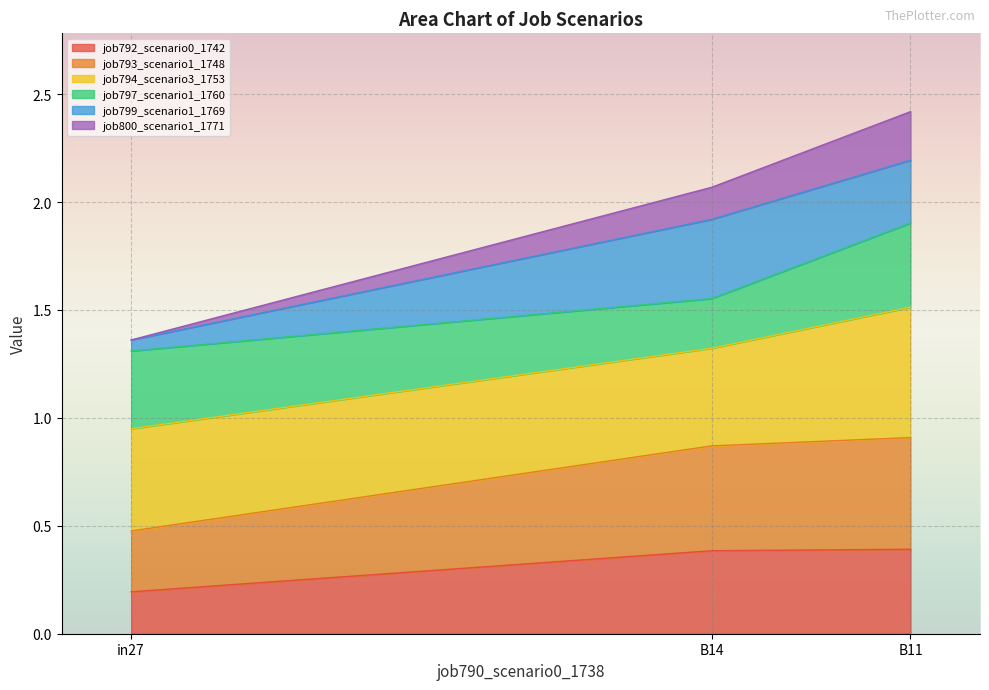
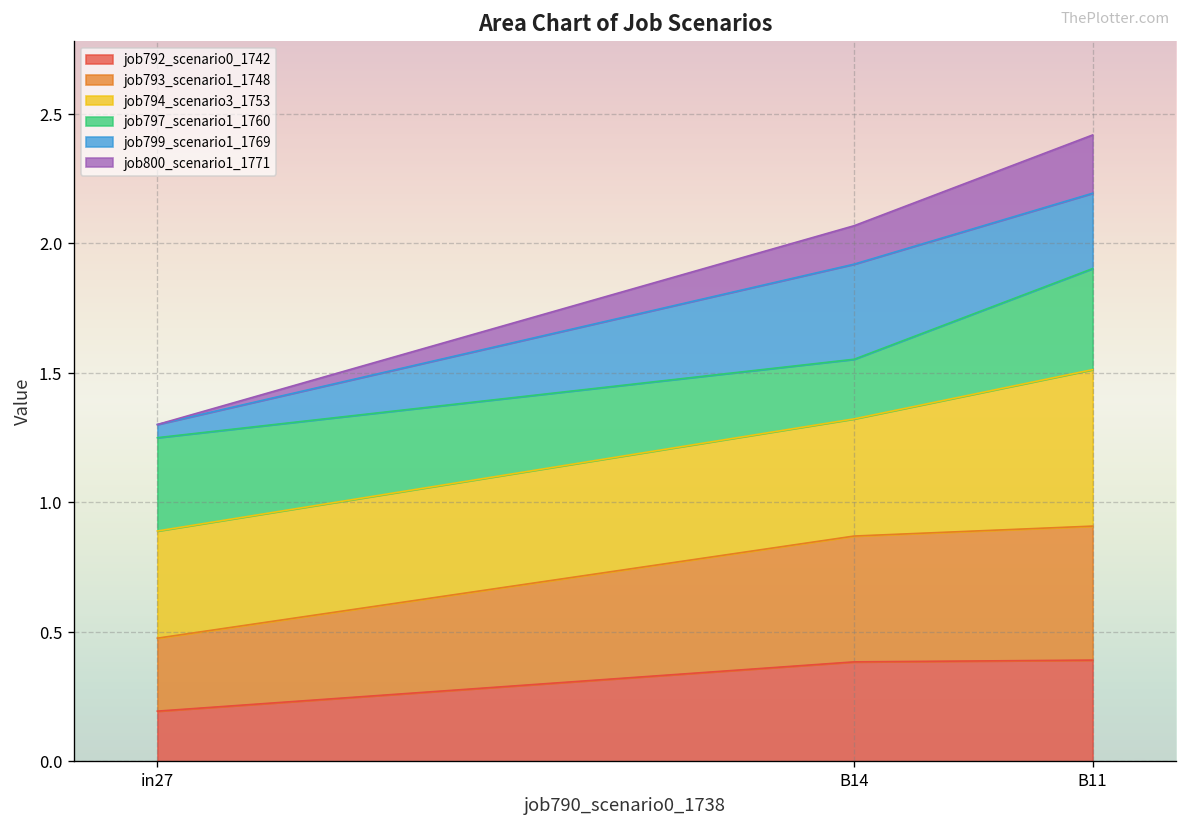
  {
    "job794_scenario3_1753": {
-     "in27": 0.47,
+     "in27": 0.41,
      "B14": 0.45,
      "B11": 0.60
    },
    "job797_scenario1_1760": {
      "in27": 0.36,
      "B14": 0.23,
      "B11": 0.39
    },
    "job799_scenario1_1769": {
      "B14": 0.37,
      "B11": 0.29
    },
    "job800_scenario1_1771": {
      "B14": 0.15,
      "B11": 0.22
    }
  }
